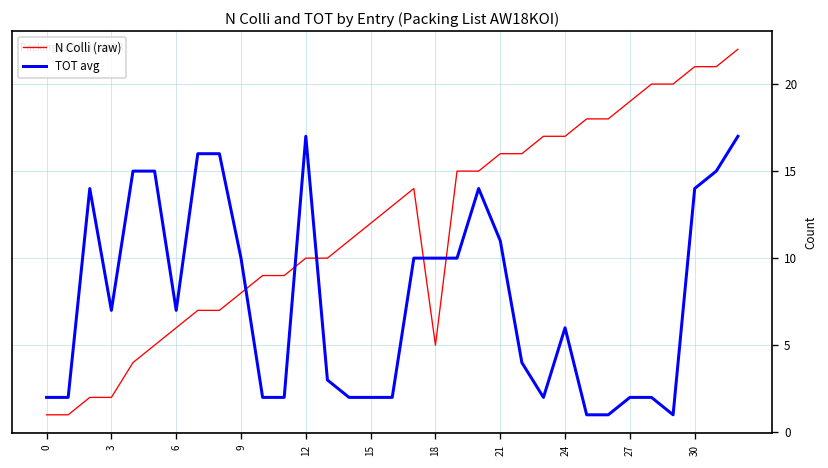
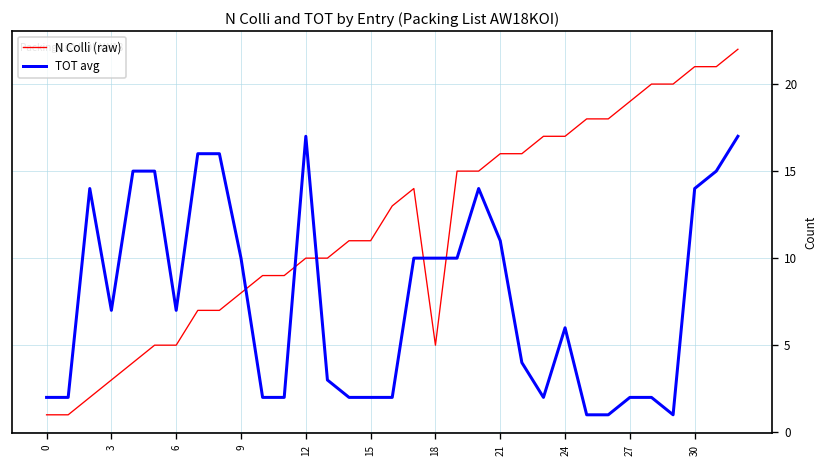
  {
    "N Colli (raw)": {
      "0": 1,
-     "3": 2,
-     "6": 6,
+     "3": 3,
+     "6": 5,
      "9": 8,
      "12": 10,
-     "15": 12,
+     "15": 11,
      "18": 5,
      "21": 16,
      "24": 17,
      "27": 19,
      "30": 21
    },
    "TOT avg": {
      "0": 2,
      "3": 7,
      "6": 7,
      "9": 10,
      "12": 17,
      "15": 2,
      "18": 10,
      "21": 11,
      "24": 6,
      "27": 2,
      "30": 14
    }
  }
